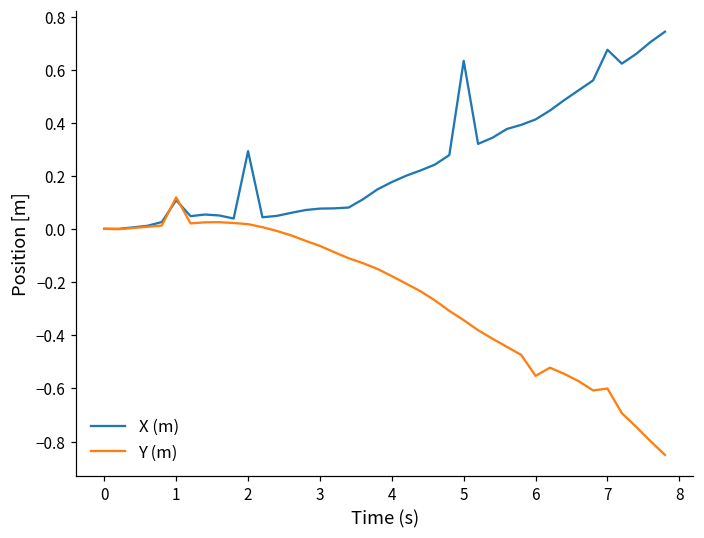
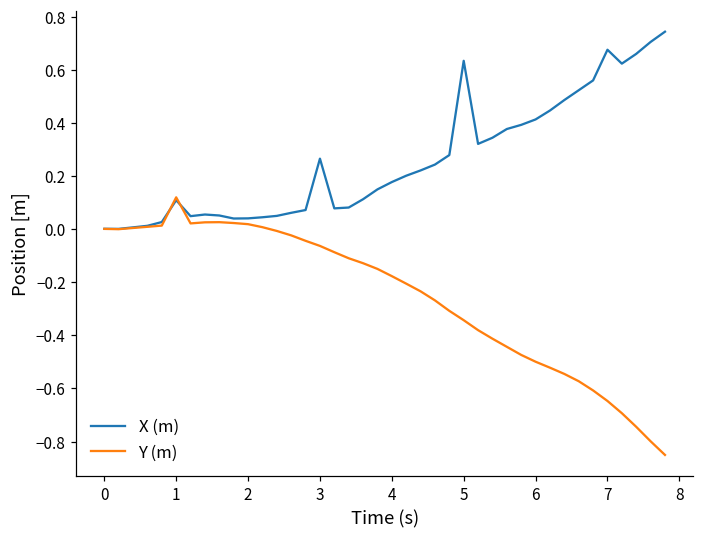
  {
    "X (m)": {
      "1": 0.11,
-     "2": 0.29,
-     "3": 0.08,
+     "2": 0.04,
+     "3": 0.27,
      "4": 0.18,
      "5": 0.63,
      "6": 0.41,
      "7": 0.68
    },
    "Y (m)": {
      "1": 0.12,
      "2": 0.02,
      "3": -0.06,
      "4": -0.18,
      "5": -0.34,
-     "6": -0.55,
-     "7": -0.60
+     "6": -0.50,
+     "7": -0.65
    }
  }
